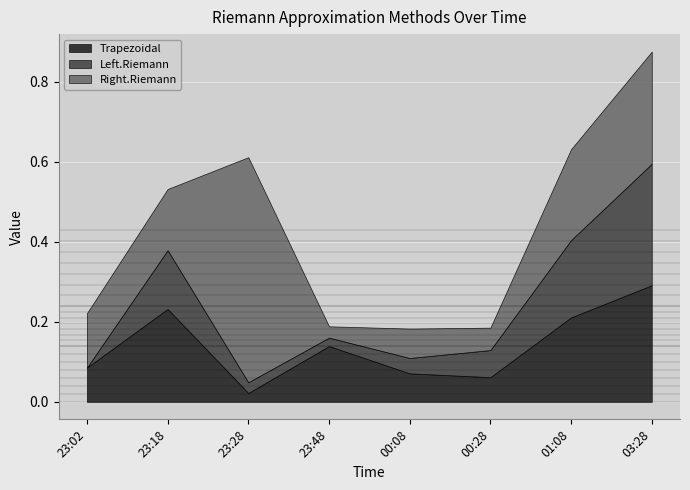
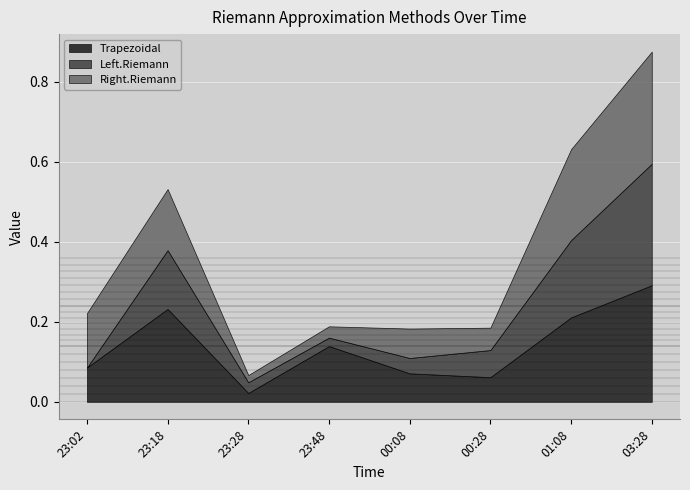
  {
    "Trapezoidal": {
      "23:18": 0.23,
      "23:28": 0.02,
      "23:48": 0.14,
      "00:08": 0.07,
      "00:28": 0.06,
      "01:08": 0.21,
      "03:28": 0.29
    },
    "Left.Riemann": {
      "23:18": 0.15,
      "23:28": 0.03,
      "23:48": 0.02,
      "00:08": 0.04,
      "00:28": 0.07,
      "01:08": 0.19,
      "03:28": 0.30
    },
    "Right.Riemann": {
      "23:02": 0.14,
      "23:18": 0.15,
-     "23:28": 0.56,
+     "23:28": 0.02,
      "23:48": 0.03,
      "00:08": 0.07,
      "00:28": 0.06,
      "01:08": 0.23,
      "03:28": 0.28
    }
  }
